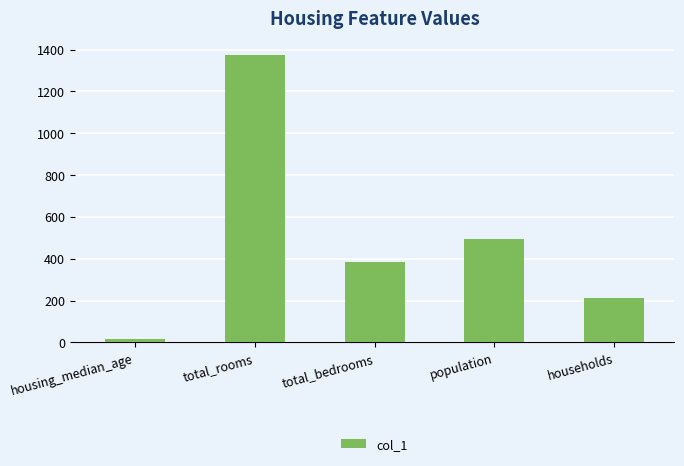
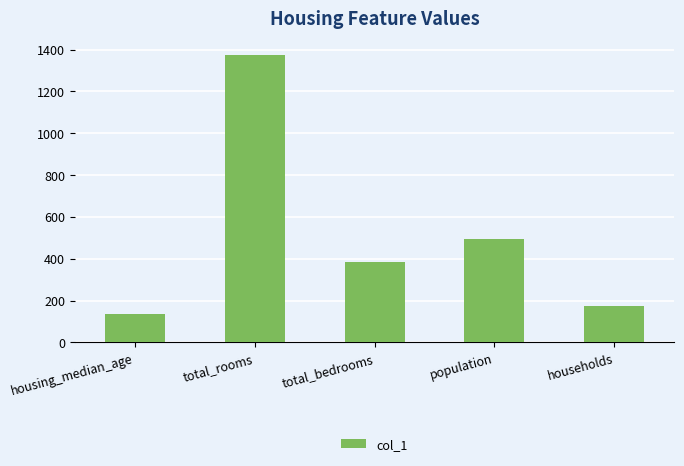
  {
-   "housing_median_age": 10,
+   "housing_median_age": 130,
    "total_rooms": 1370,
    "total_bedrooms": 390,
    "population": 500,
-   "households": 210
+   "households": 170
  }
